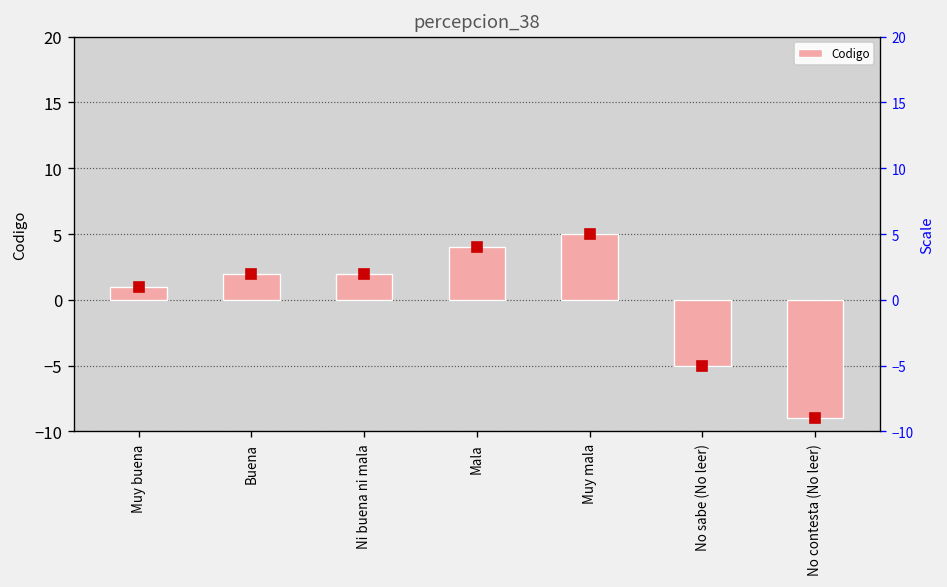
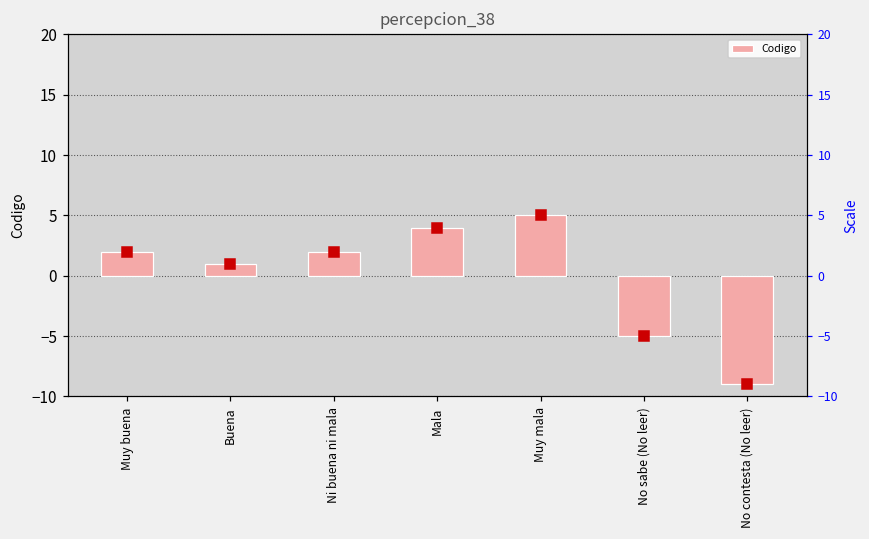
  {
    "Codigo": {
-     "Muy buena": 1,
-     "Buena": 2,
+     "Muy buena": 2,
+     "Buena": 1,
      "Ni buena ni mala": 2,
      "Mala": 4,
      "Muy mala": 5,
      "No sabe (No leer)": -5,
      "No contesta (No leer)": -9
    }
  }
